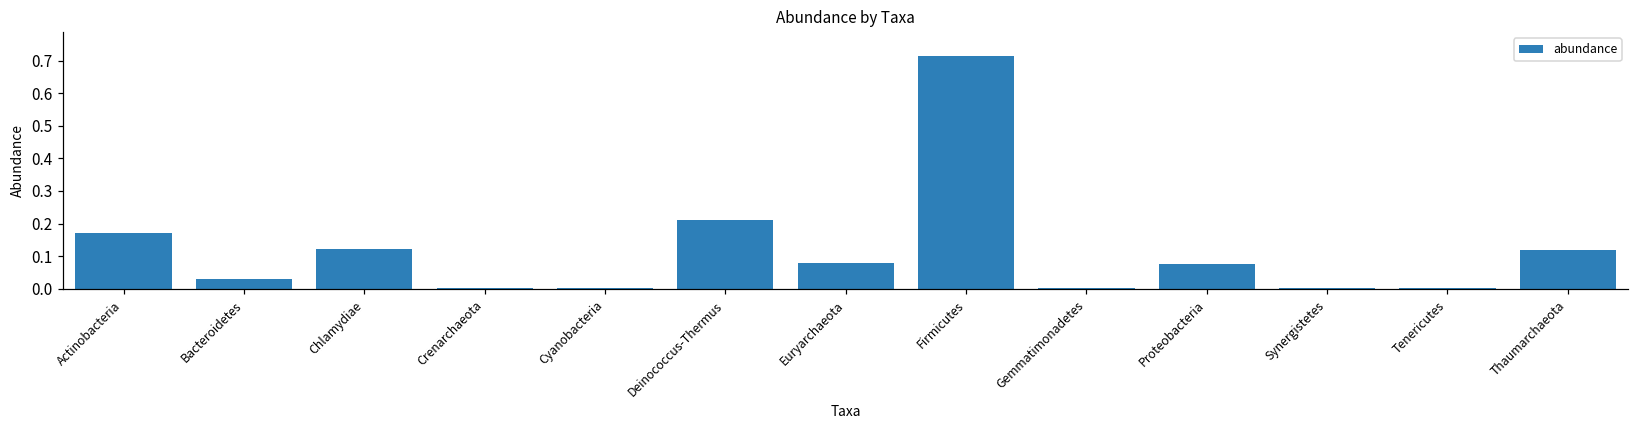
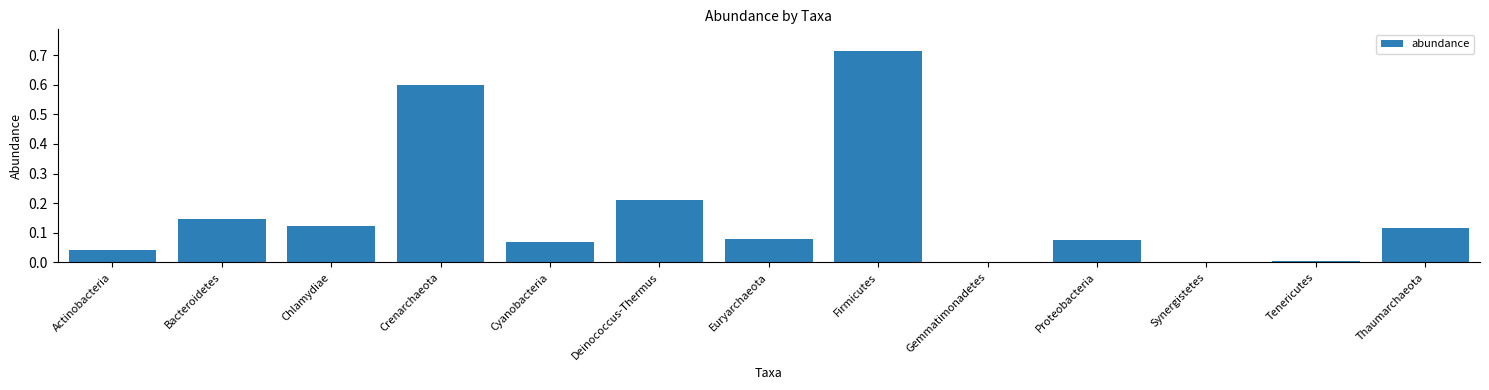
  {
-   "Actinobacteria": 0.17,
-   "Bacteroidetes": 0.03,
+   "Actinobacteria": 0.04,
+   "Bacteroidetes": 0.15,
    "Chlamydiae": 0.12,
-   "Crenarchaeota": 0.00,
-   "Cyanobacteria": 0.00,
+   "Crenarchaeota": 0.60,
+   "Cyanobacteria": 0.07,
    "Deinococcus-Thermus": 0.21,
    "Euryarchaeota": 0.08,
    "Firmicutes": 0.72,
    "Proteobacteria": 0.08,
    "Thaumarchaeota": 0.12
  }
